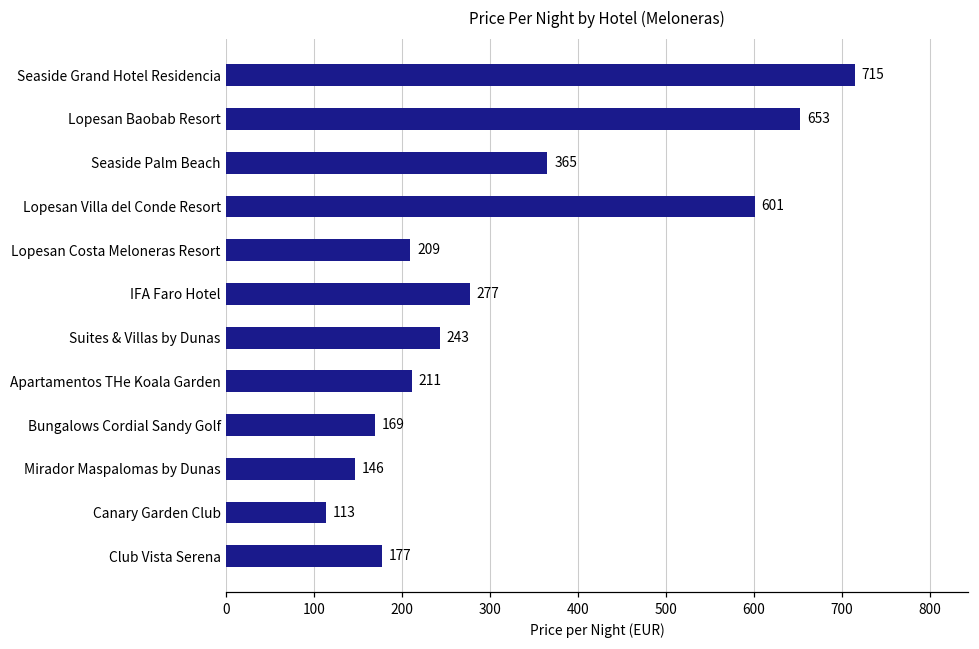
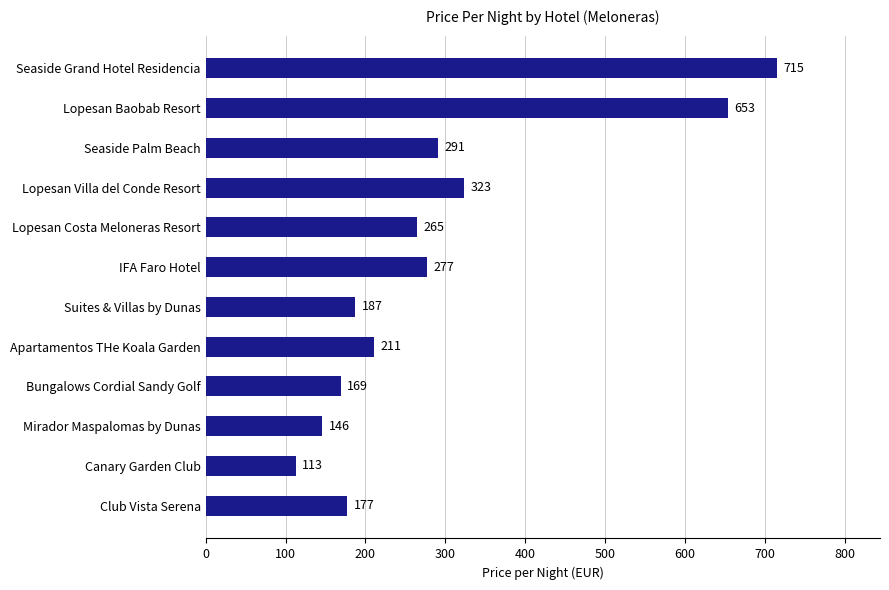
  {
    "Seaside Grand Hotel Residencia": 715,
    "Lopesan Baobab Resort": 653,
-   "Seaside Palm Beach": 365,
-   "Lopesan Villa del Conde Resort": 601,
-   "Lopesan Costa Meloneras Resort": 209,
+   "Seaside Palm Beach": 291,
+   "Lopesan Villa del Conde Resort": 323,
+   "Lopesan Costa Meloneras Resort": 265,
    "IFA Faro Hotel": 277,
-   "Suites & Villas by Dunas": 243,
+   "Suites & Villas by Dunas": 187,
    "Apartamentos THe Koala Garden": 211,
    "Bungalows Cordial Sandy Golf": 169,
    "Mirador Maspalomas by Dunas": 146,
    "Canary Garden Club": 113,
    "Club Vista Serena": 177
  }
